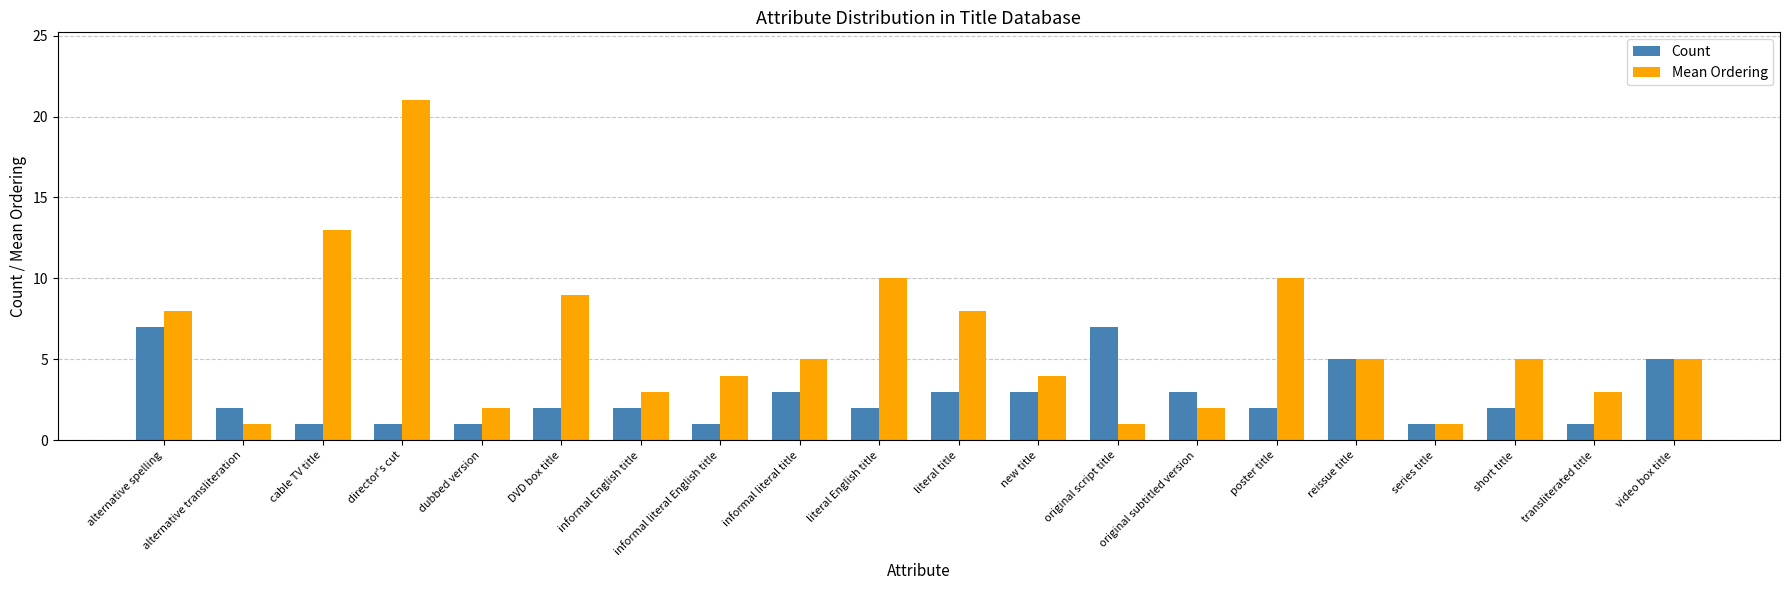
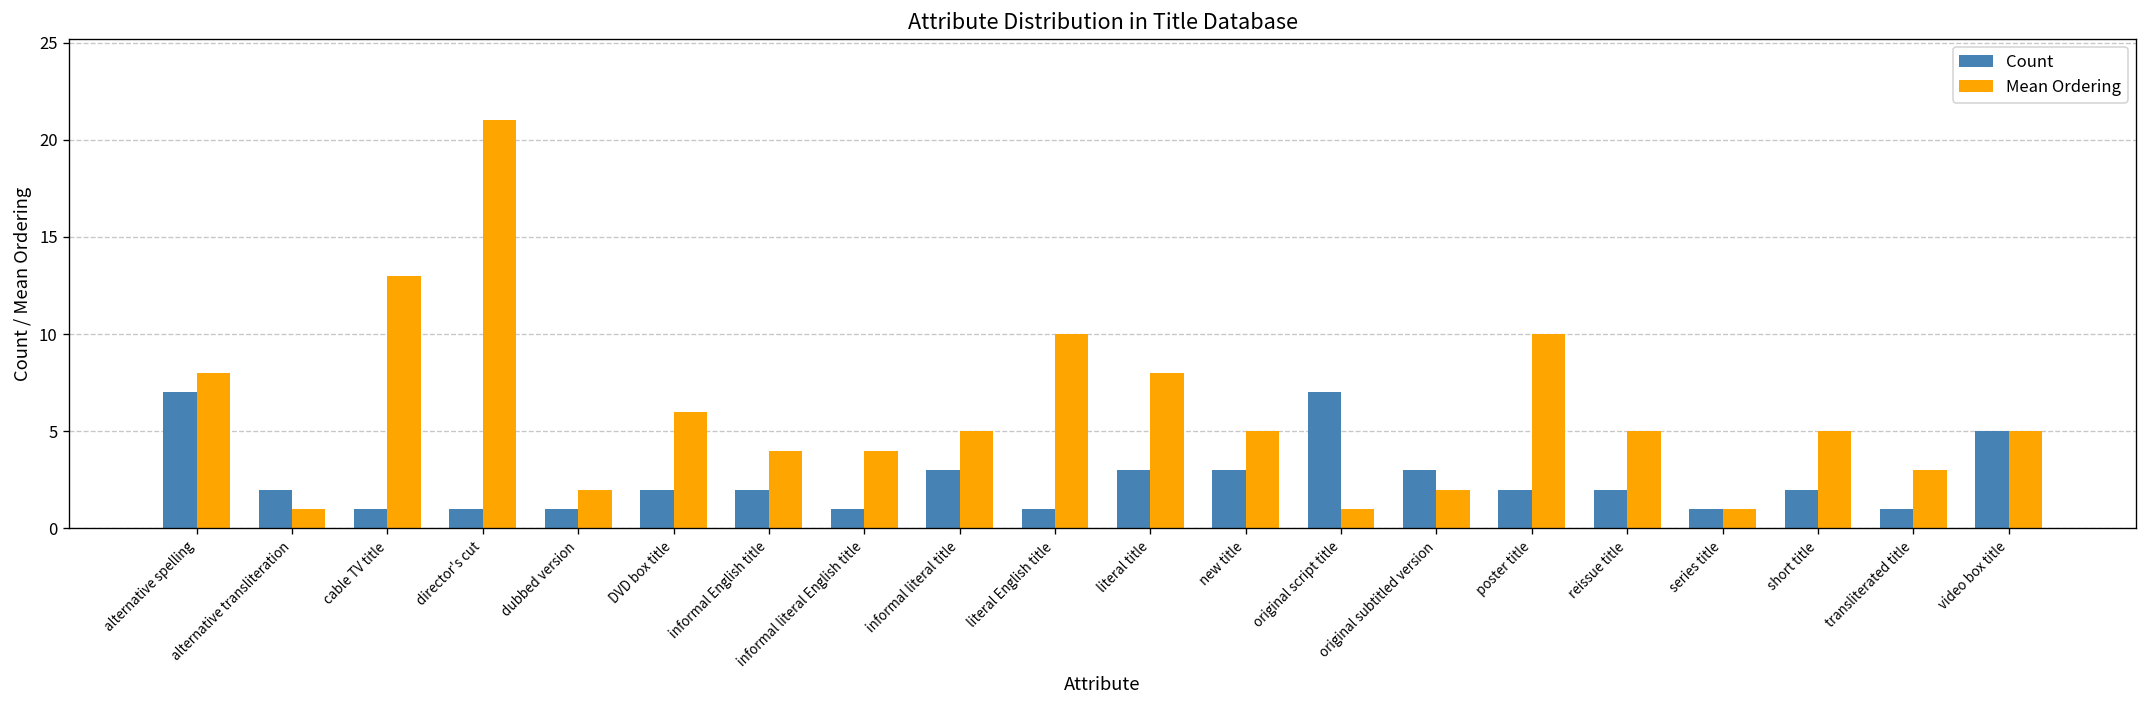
  {
    "Count": {
      "alternative spelling": 7,
      "alternative transliteration": 2,
      "cable TV title": 1,
      "director's cut": 1,
      "dubbed version": 1,
      "DVD box title": 2,
      "informal English title": 2,
      "informal literal English title": 1,
      "informal literal title": 3,
-     "literal English title": 2,
+     "literal English title": 1,
      "literal title": 3,
      "new title": 3,
      "original script title": 7,
      "original subtitled version": 3,
      "poster title": 2,
-     "reissue title": 5,
+     "reissue title": 2,
      "series title": 1,
      "short title": 2,
      "transliterated title": 1,
      "video box title": 5
    },
    "Mean Ordering": {
      "alternative spelling": 8,
      "alternative transliteration": 1,
      "cable TV title": 13,
      "director's cut": 21,
      "dubbed version": 2,
-     "DVD box title": 9,
-     "informal English title": 3,
+     "DVD box title": 6,
+     "informal English title": 4,
      "informal literal English title": 4,
      "informal literal title": 5,
      "literal English title": 10,
      "literal title": 8,
-     "new title": 4,
+     "new title": 5,
      "original script title": 1,
      "original subtitled version": 2,
      "poster title": 10,
      "reissue title": 5,
      "series title": 1,
      "short title": 5,
      "transliterated title": 3,
      "video box title": 5
    }
  }
